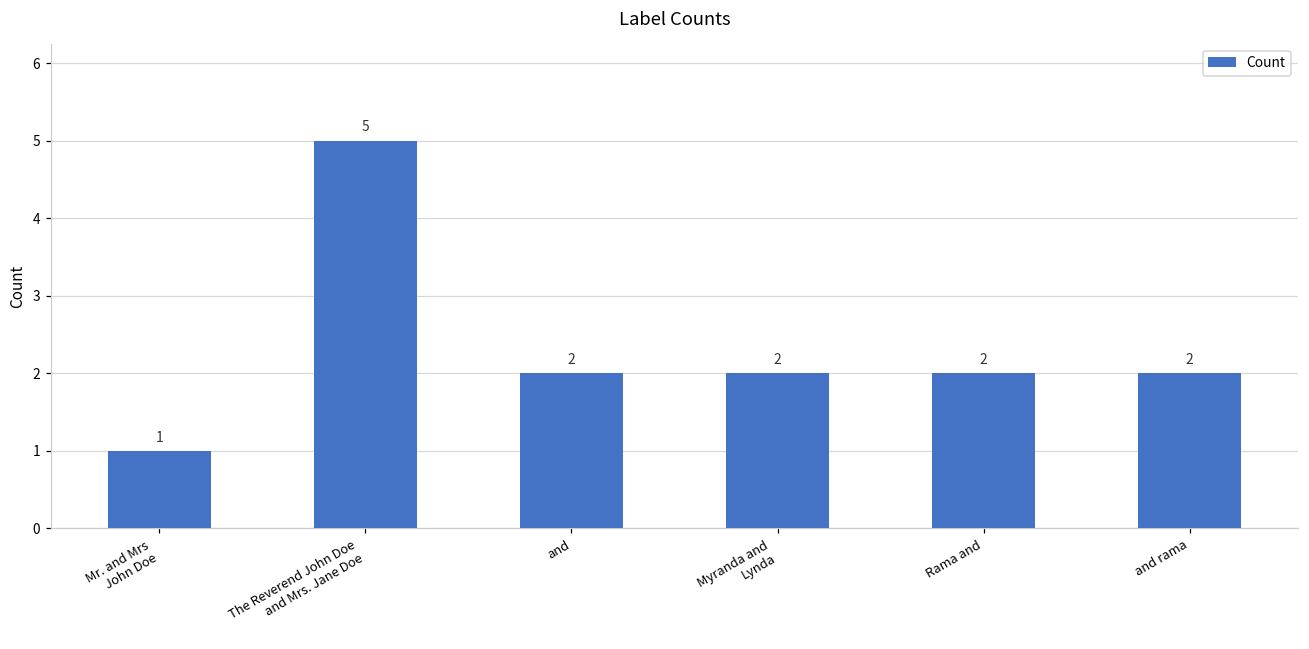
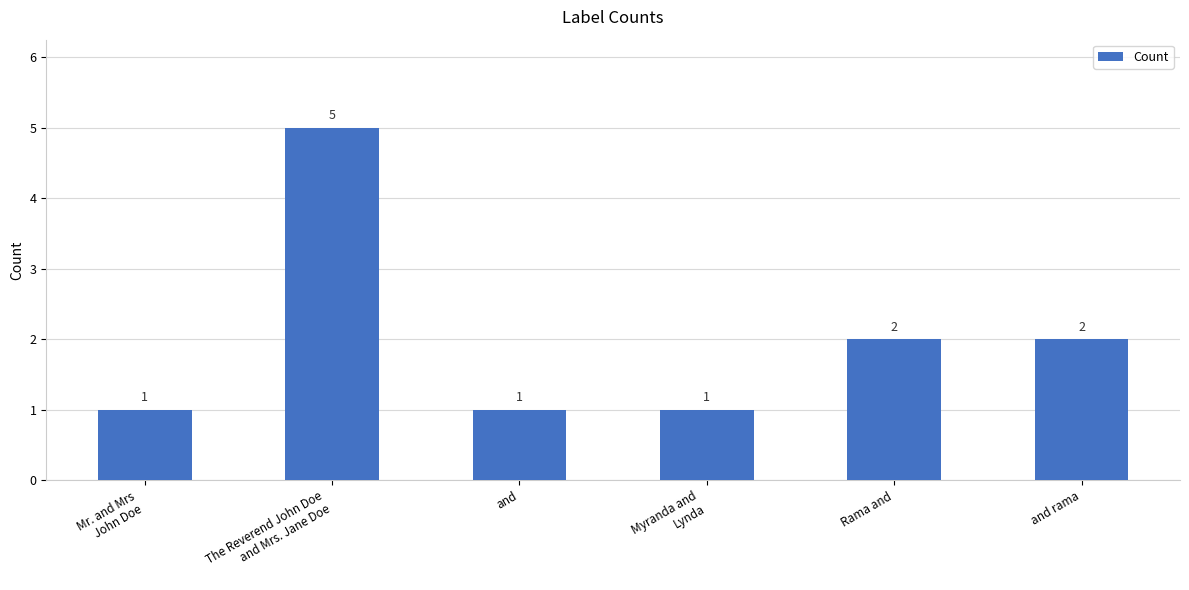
  {
    "Mr. and Mrs John Doe": 1,
    "The Reverend John Doe and Mrs. Jane Doe": 5,
-   "and": 2,
-   "Myranda and Lynda": 2,
+   "and": 1,
+   "Myranda and Lynda": 1,
    "Rama and": 2,
    "and rama": 2
  }
